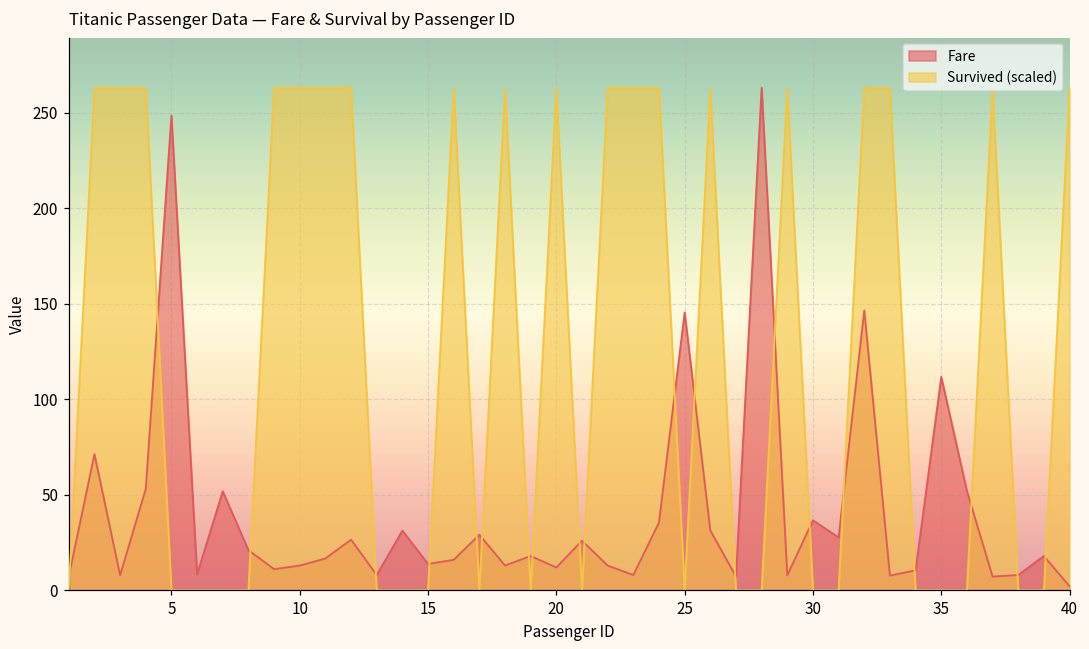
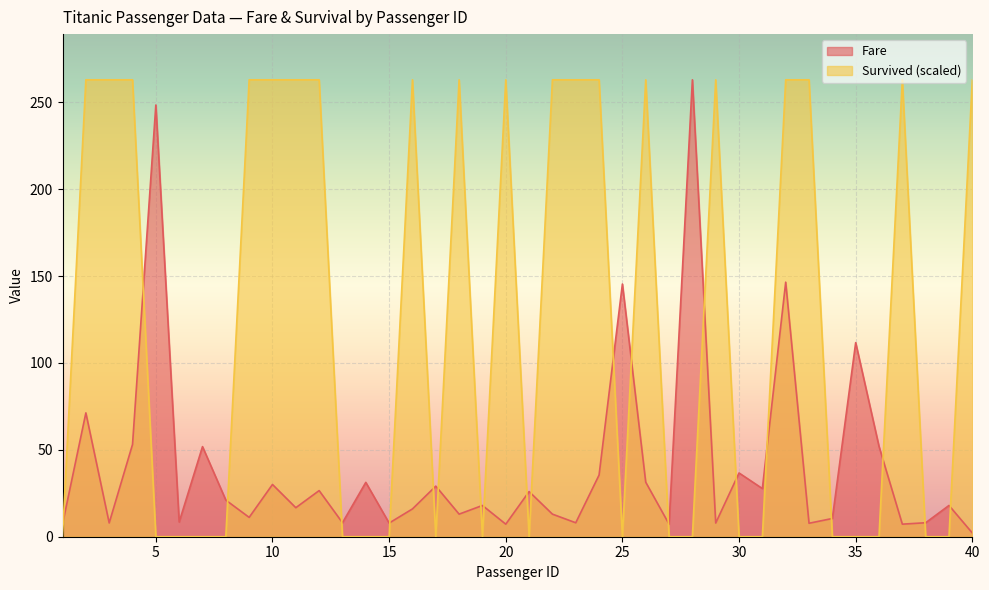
  {
    "Fare": {
      "5": 248,
-     "10": 13,
-     "15": 14,
-     "20": 12,
+     "10": 30,
+     "15": 8,
+     "20": 7,
      "25": 145,
      "30": 37,
      "35": 112,
      "40": 2
    },
    "Survived (scaled)": {
      "5": 0,
      "10": 263,
      "15": 0,
      "20": 263,
      "25": 0,
      "30": 0,
      "35": 0,
      "40": 263
    }
  }
